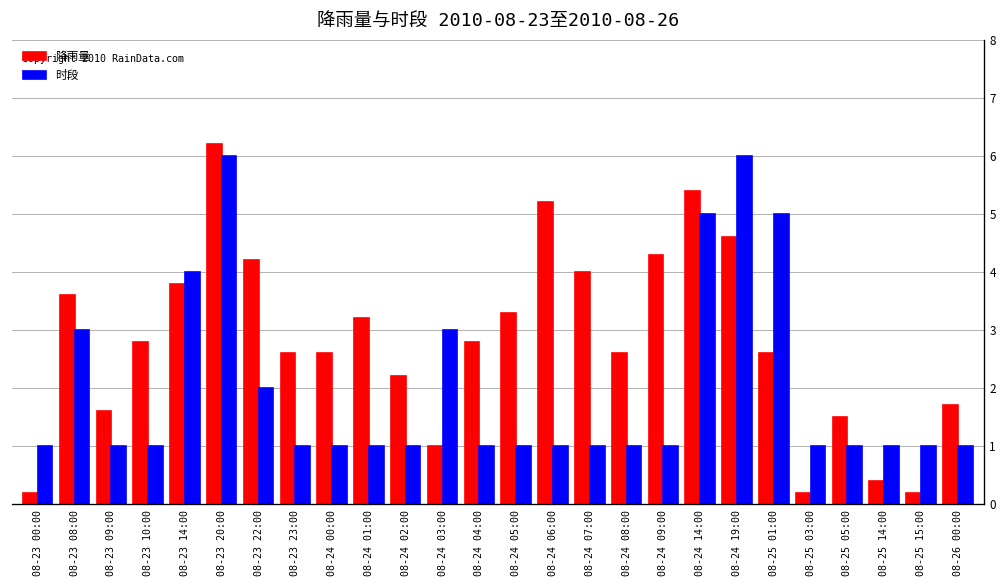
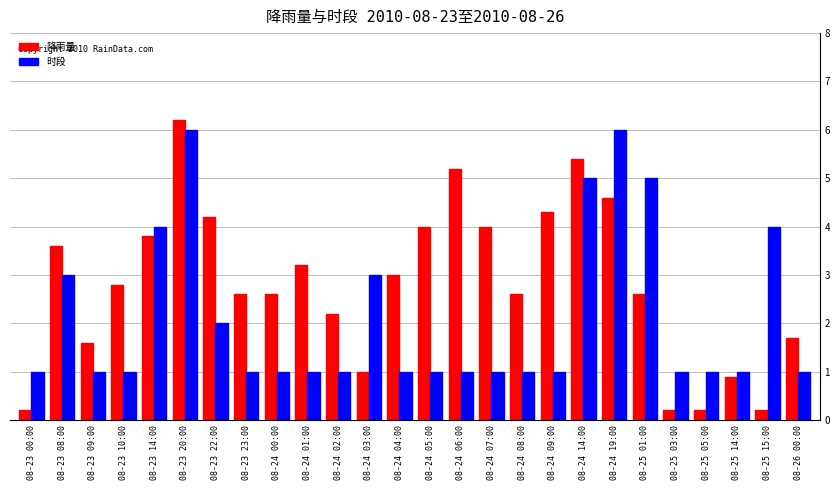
  {
    "降雨量": {
      "08-23 00:00": 0.2,
      "08-23 08:00": 3.6,
      "08-23 09:00": 1.6,
      "08-23 10:00": 2.8,
      "08-23 14:00": 3.8,
      "08-23 20:00": 6.2,
      "08-23 22:00": 4.2,
      "08-23 23:00": 2.6,
      "08-24 00:00": 2.6,
      "08-24 01:00": 3.2,
      "08-24 02:00": 2.2,
      "08-24 03:00": 1.0,
-     "08-24 04:00": 2.8,
-     "08-24 05:00": 3.3,
+     "08-24 04:00": 3.0,
+     "08-24 05:00": 4.0,
      "08-24 06:00": 5.2,
      "08-24 07:00": 4.0,
      "08-24 08:00": 2.6,
      "08-24 09:00": 4.3,
      "08-24 14:00": 5.4,
      "08-24 19:00": 4.6,
      "08-25 01:00": 2.6,
      "08-25 03:00": 0.2,
-     "08-25 05:00": 1.5,
-     "08-25 14:00": 0.4,
+     "08-25 05:00": 0.2,
+     "08-25 14:00": 0.9,
      "08-25 15:00": 0.2,
      "08-26 00:00": 1.7
    },
    "时段": {
      "08-23 00:00": 1,
      "08-23 08:00": 3,
      "08-23 09:00": 1,
      "08-23 10:00": 1,
      "08-23 14:00": 4,
      "08-23 20:00": 6,
      "08-23 22:00": 2,
      "08-23 23:00": 1,
      "08-24 00:00": 1,
      "08-24 01:00": 1,
      "08-24 02:00": 1,
      "08-24 03:00": 3,
      "08-24 04:00": 1,
      "08-24 05:00": 1,
      "08-24 06:00": 1,
      "08-24 07:00": 1,
      "08-24 08:00": 1,
      "08-24 09:00": 1,
      "08-24 14:00": 5,
      "08-24 19:00": 6,
      "08-25 01:00": 5,
      "08-25 03:00": 1,
      "08-25 05:00": 1,
      "08-25 14:00": 1,
-     "08-25 15:00": 1,
+     "08-25 15:00": 4,
      "08-26 00:00": 1
    }
  }
